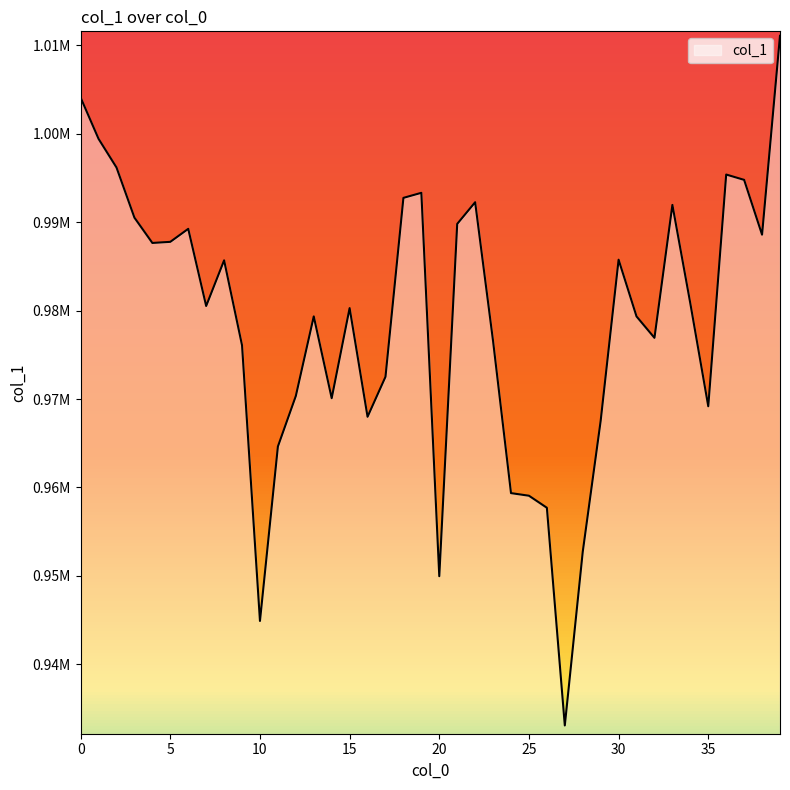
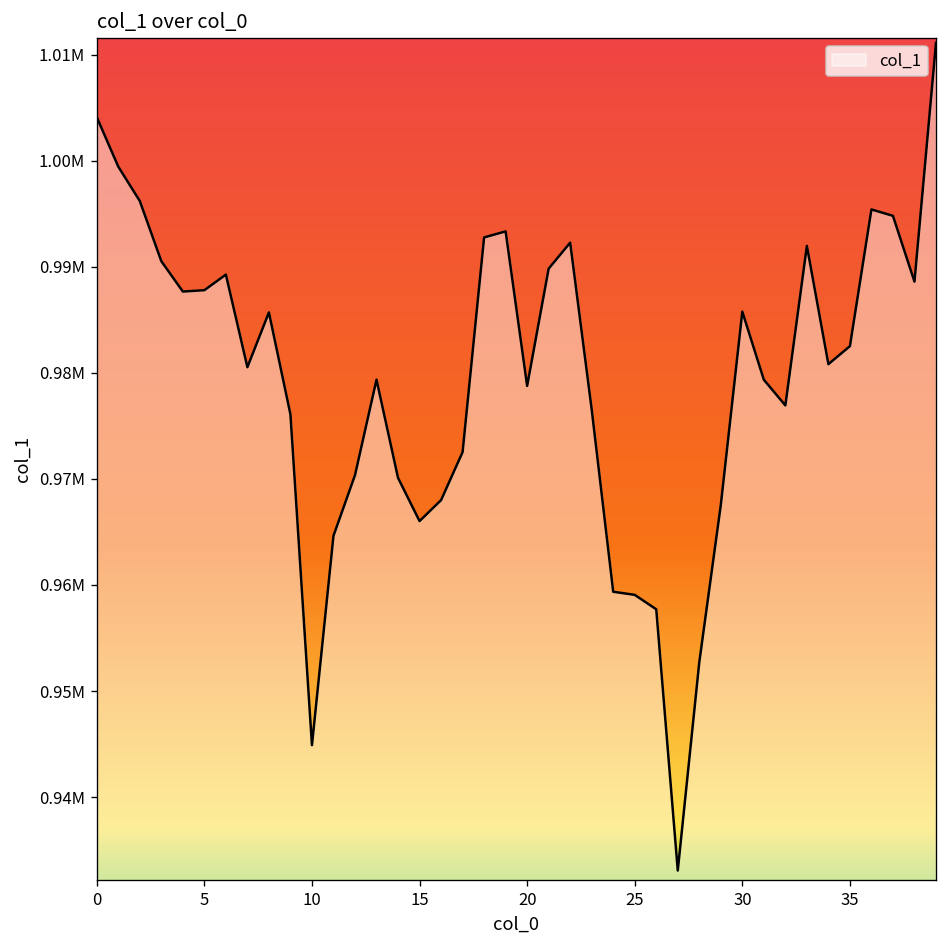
  {
    "0": 1004000,
    "5": 988000,
    "10": 945000,
-   "15": 980000,
-   "20": 950000,
+   "15": 966000,
+   "20": 979000,
    "25": 959000,
    "30": 986000,
-   "35": 969000
+   "35": 983000
  }
